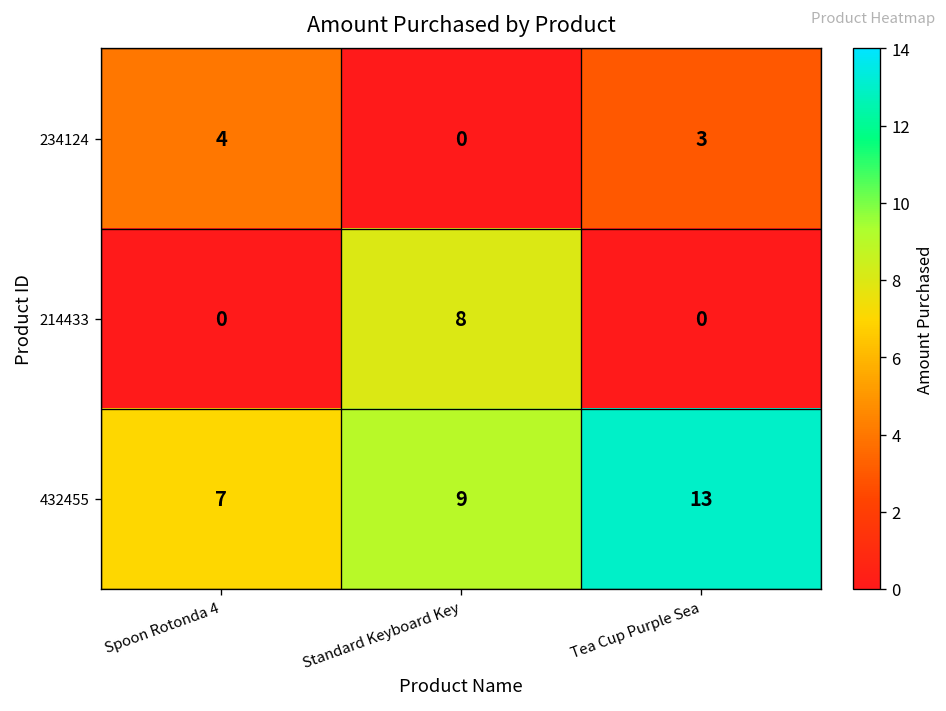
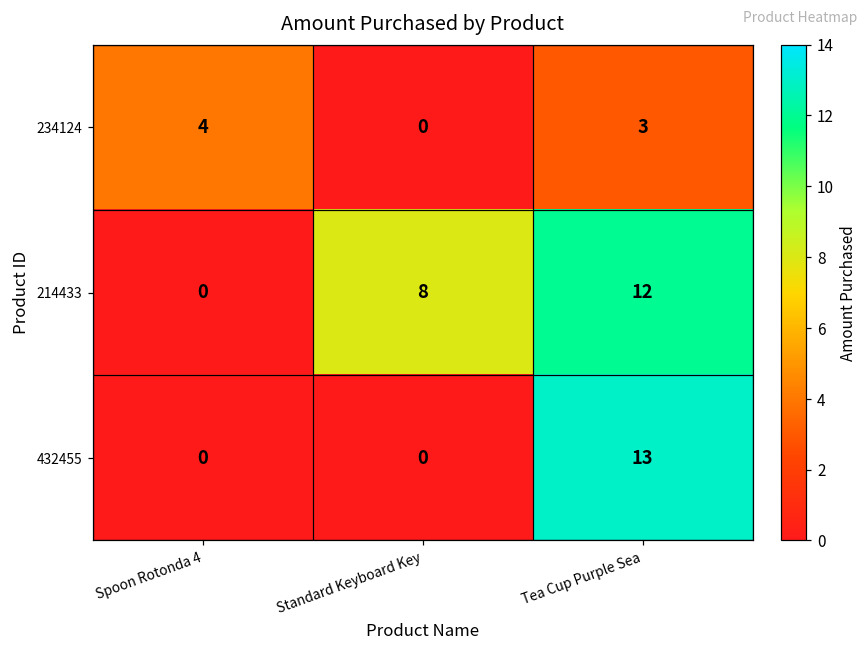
  {
    "234124": {
      "Spoon Rotonda 4": 4,
      "Standard Keyboard Key": 0,
      "Tea Cup Purple Sea": 3
    },
    "214433": {
      "Spoon Rotonda 4": 0,
      "Standard Keyboard Key": 8,
-     "Tea Cup Purple Sea": 0
+     "Tea Cup Purple Sea": 12
    },
    "432455": {
-     "Spoon Rotonda 4": 7,
-     "Standard Keyboard Key": 9,
+     "Spoon Rotonda 4": 0,
+     "Standard Keyboard Key": 0,
      "Tea Cup Purple Sea": 13
    }
  }
